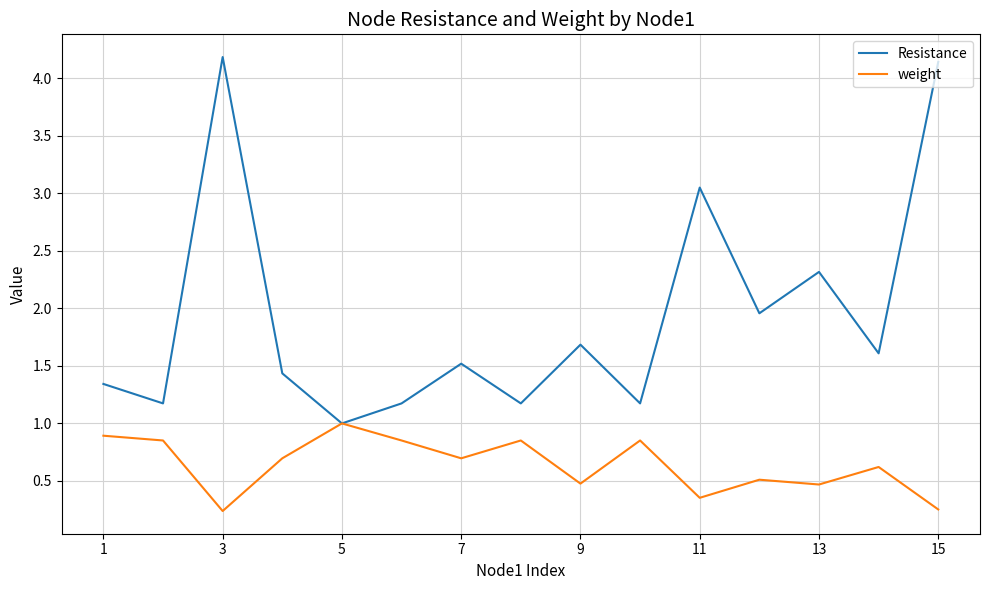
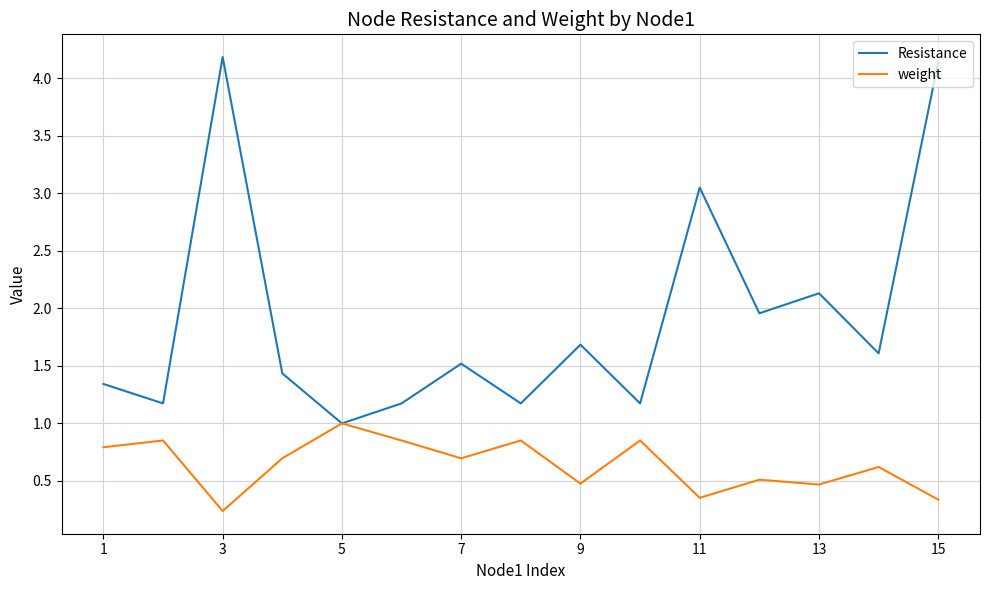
  {
    "Resistance": {
      "1": 1.34,
      "3": 4.18,
      "7": 1.52,
      "9": 1.68,
      "11": 3.05,
-     "13": 2.32
+     "13": 2.13
    },
    "weight": {
-     "1": 0.89,
+     "1": 0.79,
      "3": 0.24,
      "7": 0.70,
      "9": 0.48,
      "11": 0.35,
      "13": 0.47,
-     "15": 0.25
+     "15": 0.34
    }
  }
